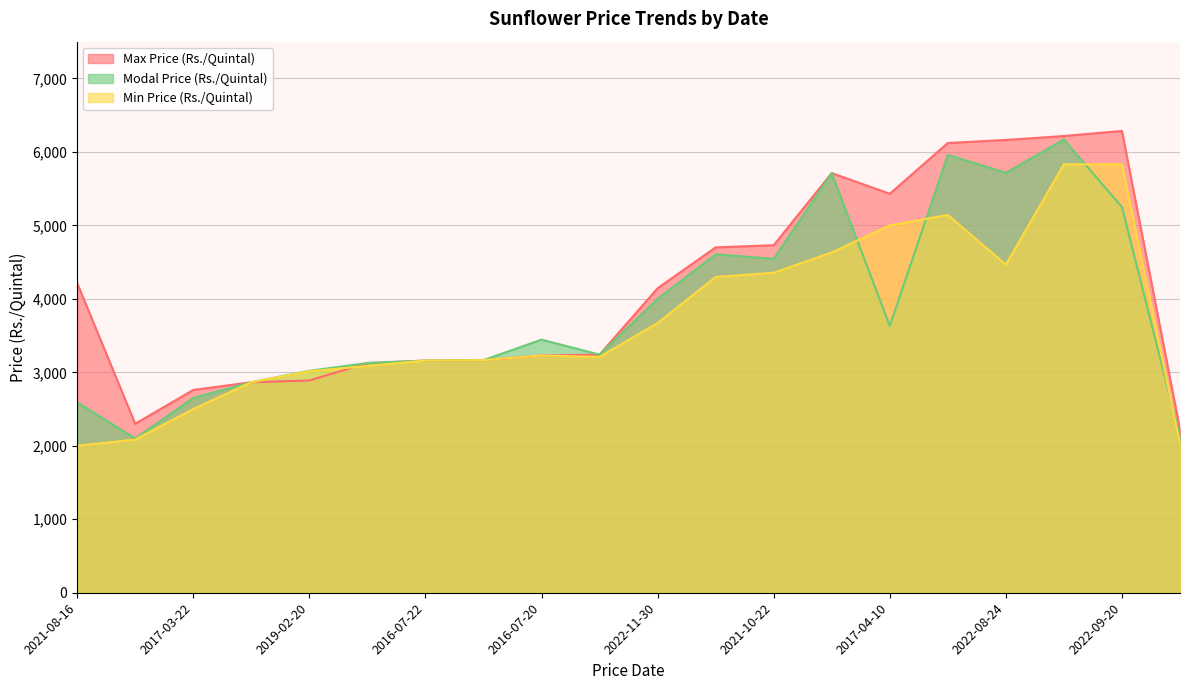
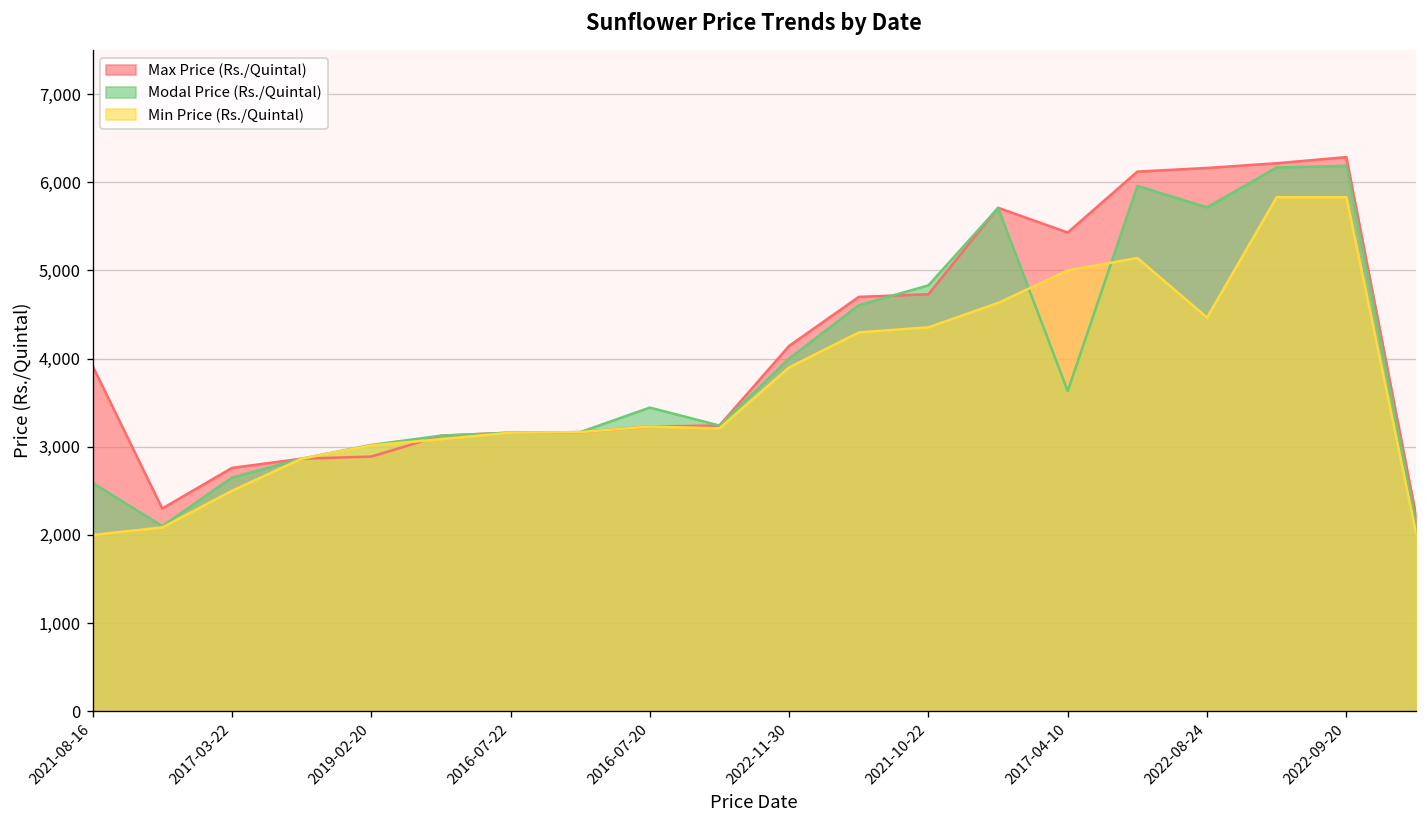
  {
    "Max Price (Rs./Quintal)": {
-     "2021-08-16": "4,200",
+     "2021-08-16": "3,900",
      "2017-03-22": "2,800",
      "2019-02-20": "2,900",
      "2022-11-30": "4,100",
      "2021-10-22": "4,700",
      "2017-04-10": "5,400",
      "2022-08-24": "6,200",
      "2022-09-20": "6,300"
    },
    "Modal Price (Rs./Quintal)": {
      "2021-08-16": "2,600",
      "2017-03-22": "2,700",
      "2016-07-20": "3,400",
      "2022-11-30": "4,000",
-     "2021-10-22": "4,500",
+     "2021-10-22": "4,800",
      "2017-04-10": "3,600",
      "2022-08-24": "5,700",
-     "2022-09-20": "5,200"
+     "2022-09-20": "6,200"
    },
    "Min Price (Rs./Quintal)": {
      "2021-08-16": "2,000",
      "2017-03-22": "2,500",
-     "2022-11-30": "3,700",
+     "2022-11-30": "3,900",
      "2021-10-22": "4,400",
      "2017-04-10": "5,000",
      "2022-08-24": "4,500",
      "2022-09-20": "5,800"
    }
  }
